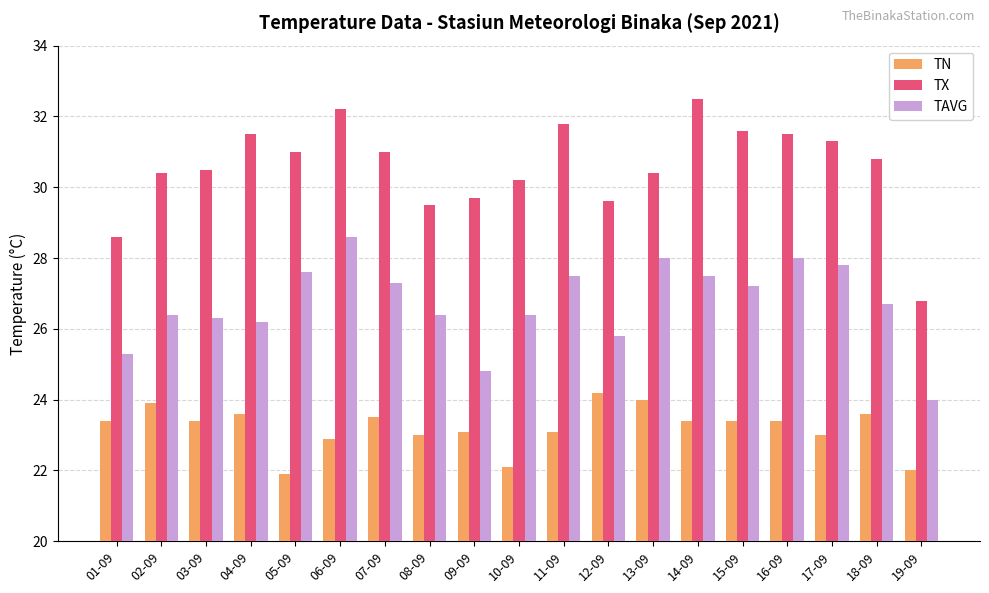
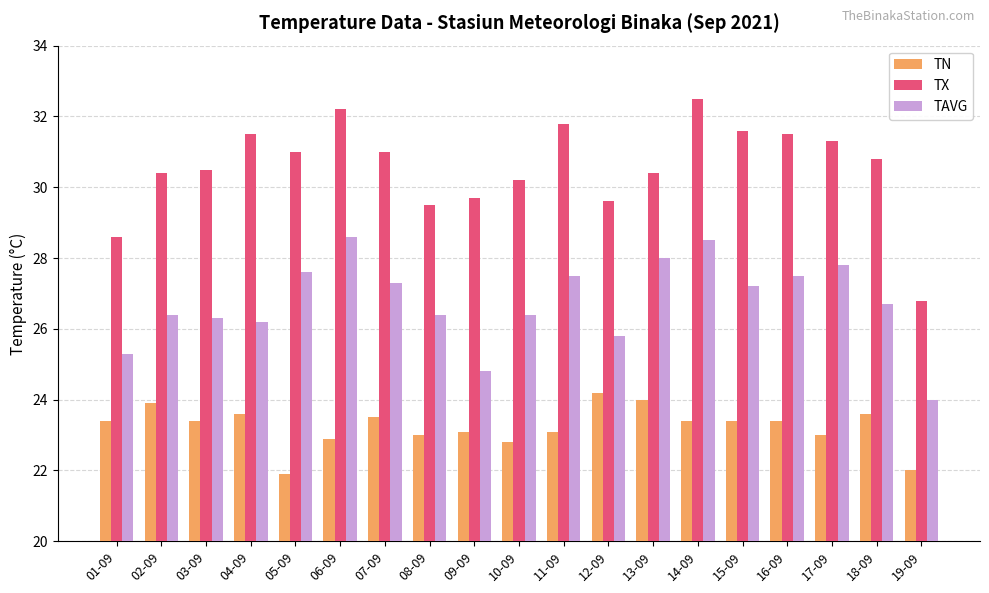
  {
    "TN": {
      "01-09": 23.4,
      "02-09": 23.9,
      "03-09": 23.4,
      "04-09": 23.6,
      "05-09": 21.9,
      "06-09": 22.9,
      "07-09": 23.5,
      "08-09": 23.0,
      "09-09": 23.1,
-     "10-09": 22.1,
+     "10-09": 22.8,
      "11-09": 23.1,
      "12-09": 24.2,
      "13-09": 24.0,
      "14-09": 23.4,
      "15-09": 23.4,
      "16-09": 23.4,
      "17-09": 23.0,
      "18-09": 23.6,
      "19-09": 22.0
    },
    "TX": {
      "01-09": 28.6,
      "02-09": 30.4,
      "03-09": 30.5,
      "04-09": 31.5,
      "05-09": 31.0,
      "06-09": 32.2,
      "07-09": 31.0,
      "08-09": 29.5,
      "09-09": 29.7,
      "10-09": 30.2,
      "11-09": 31.8,
      "12-09": 29.6,
      "13-09": 30.4,
      "14-09": 32.5,
      "15-09": 31.6,
      "16-09": 31.5,
      "17-09": 31.3,
      "18-09": 30.8,
      "19-09": 26.8
    },
    "TAVG": {
      "01-09": 25.3,
      "02-09": 26.4,
      "03-09": 26.3,
      "04-09": 26.2,
      "05-09": 27.6,
      "06-09": 28.6,
      "07-09": 27.3,
      "08-09": 26.4,
      "09-09": 24.8,
      "10-09": 26.4,
      "11-09": 27.5,
      "12-09": 25.8,
      "13-09": 28.0,
-     "14-09": 27.5,
+     "14-09": 28.5,
      "15-09": 27.2,
-     "16-09": 28.0,
+     "16-09": 27.5,
      "17-09": 27.8,
      "18-09": 26.7,
      "19-09": 24.0
    }
  }
